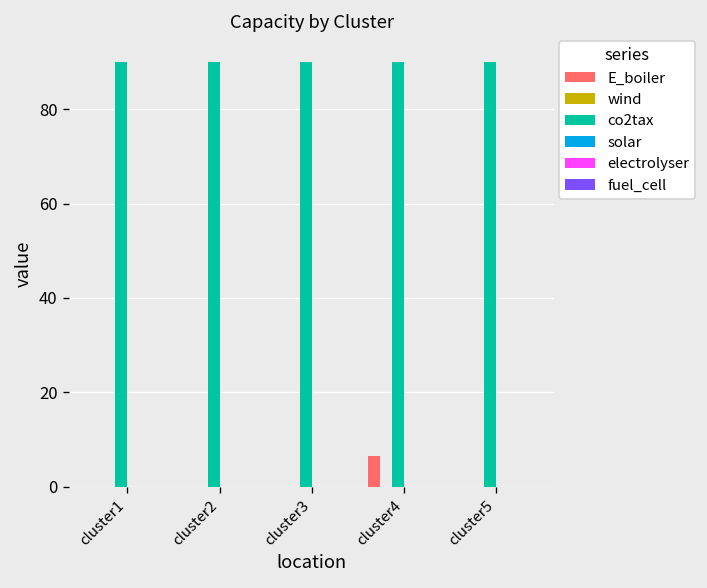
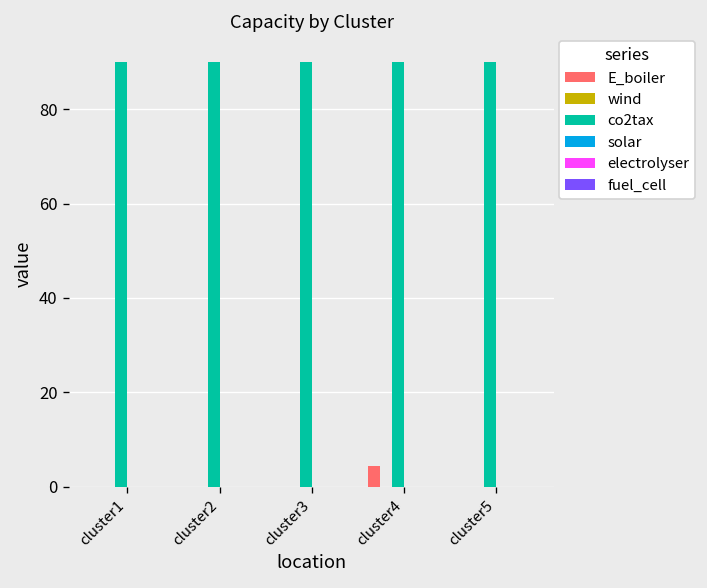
  {
    "E_boiler": {
      "cluster1": 0,
      "cluster2": 0,
      "cluster3": 0,
-     "cluster4": 7,
+     "cluster4": 4,
      "cluster5": 0
    },
    "wind": {
      "cluster1": 0,
      "cluster2": 0,
      "cluster3": 0,
      "cluster4": 0,
      "cluster5": 0
    },
    "co2tax": {
      "cluster1": 90,
      "cluster2": 90,
      "cluster3": 90,
      "cluster4": 90,
      "cluster5": 90
    },
    "solar": {
      "cluster1": 0,
      "cluster2": 0,
      "cluster3": 0,
      "cluster4": 0,
      "cluster5": 0
    },
    "electrolyser": {
      "cluster1": 0,
      "cluster2": 0,
      "cluster3": 0,
      "cluster4": 0,
      "cluster5": 0
    },
    "fuel_cell": {
      "cluster1": 0,
      "cluster2": 0,
      "cluster3": 0,
      "cluster4": 0,
      "cluster5": 0
    }
  }
